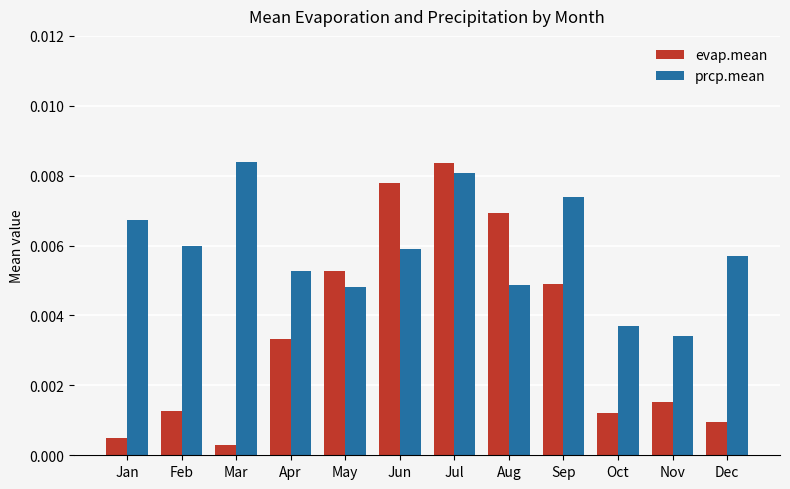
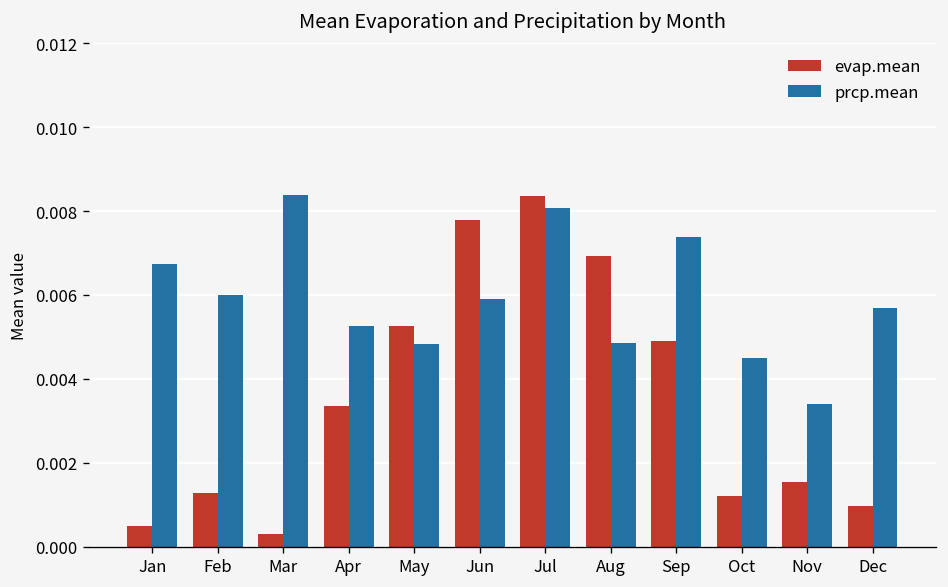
  {
    "evap.mean": {
      "Jan": 0.0005,
      "Feb": 0.0013,
      "Mar": 0.0003,
      "Apr": 0.0033,
      "May": 0.0053,
      "Jun": 0.0078,
      "Jul": 0.0084,
      "Aug": 0.0069,
      "Sep": 0.0049,
      "Oct": 0.0012,
      "Nov": 0.0015,
      "Dec": 0.0010
    },
    "prcp.mean": {
      "Jan": 0.0067,
      "Feb": 0.0060,
      "Mar": 0.0084,
      "Apr": 0.0053,
      "May": 0.0048,
      "Jun": 0.0059,
      "Jul": 0.0081,
      "Aug": 0.0049,
      "Sep": 0.0074,
-     "Oct": 0.0037,
+     "Oct": 0.0045,
      "Nov": 0.0034,
      "Dec": 0.0057
    }
  }
